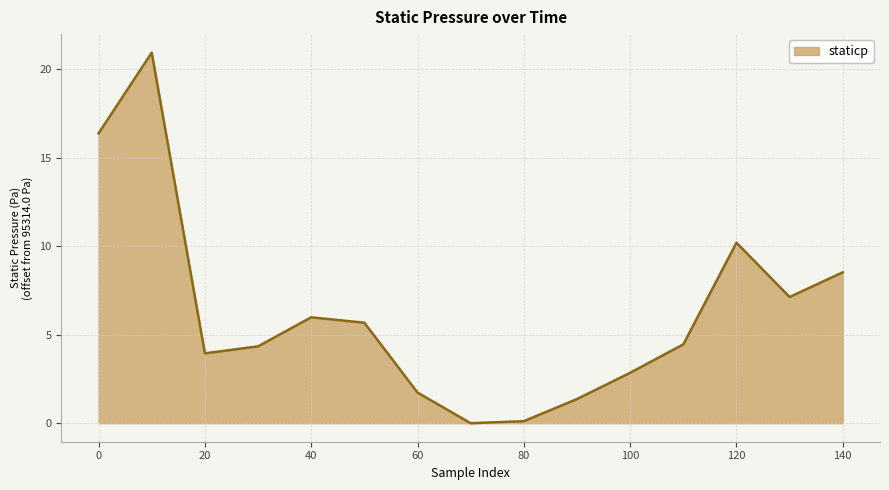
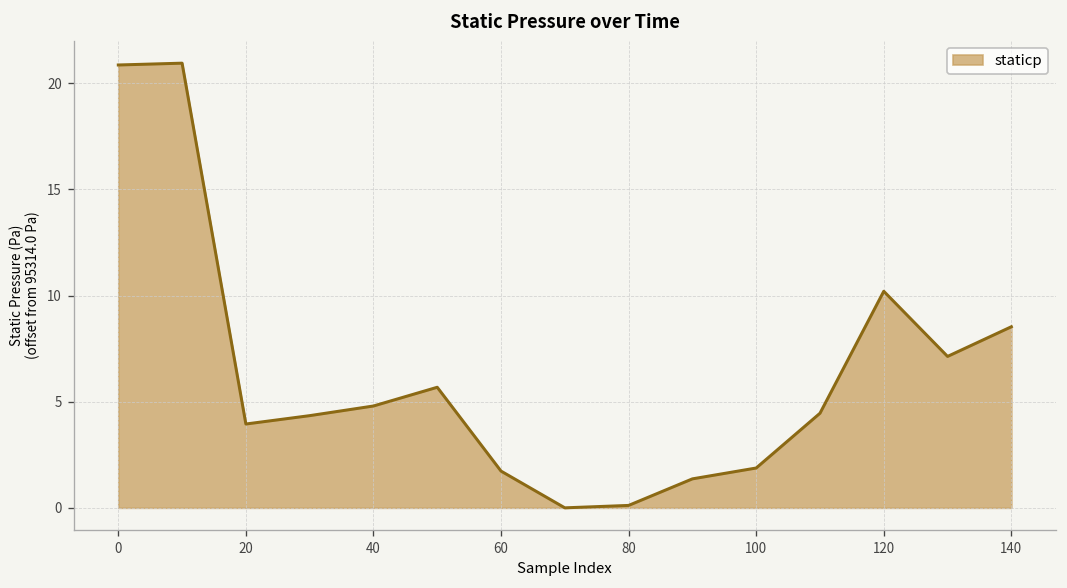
  {
-   "0": 16.4,
+   "0": 20.9,
    "20": 3.9,
-   "40": 6.0,
+   "40": 4.8,
    "60": 1.7,
    "80": 0.1,
-   "100": 2.8,
+   "100": 1.9,
    "120": 10.2,
    "140": 8.5
  }
